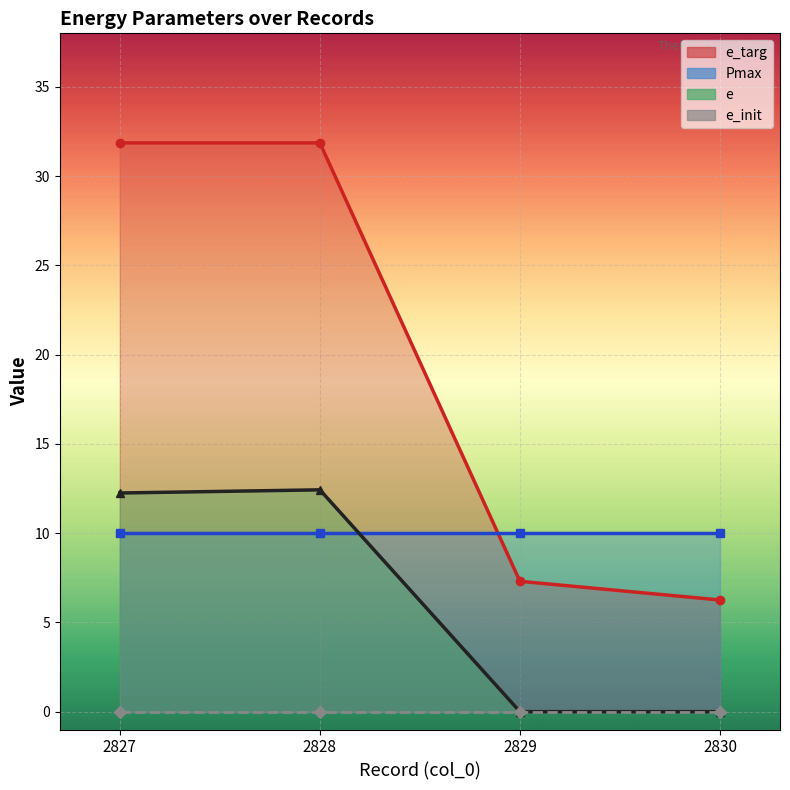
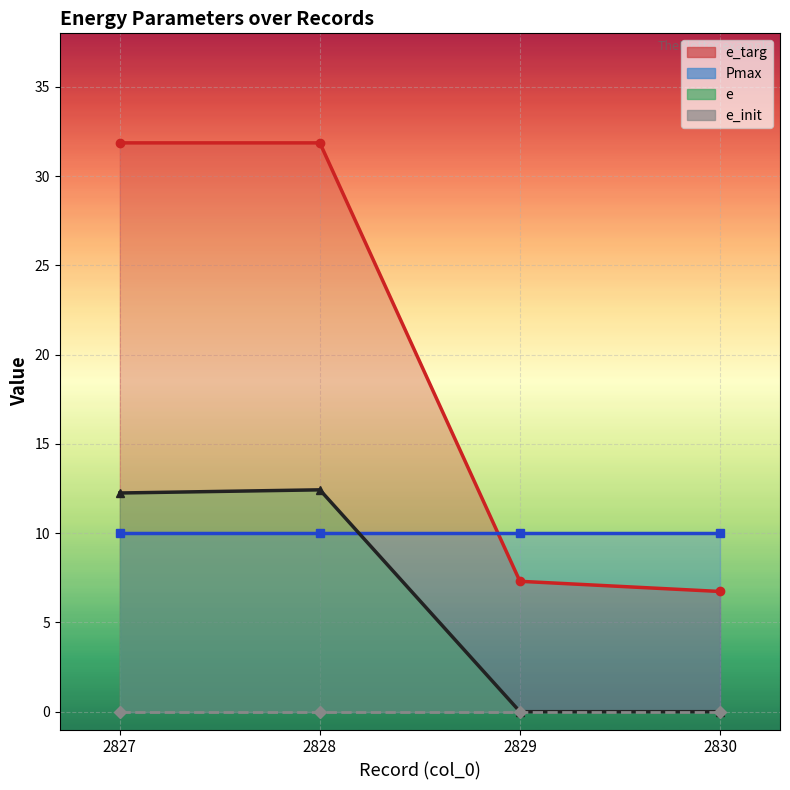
  {
    "e_targ": {
      "2827": 31.9,
      "2828": 31.9,
      "2829": 7.3,
-     "2830": 6.3
+     "2830": 6.7
    }
  }
